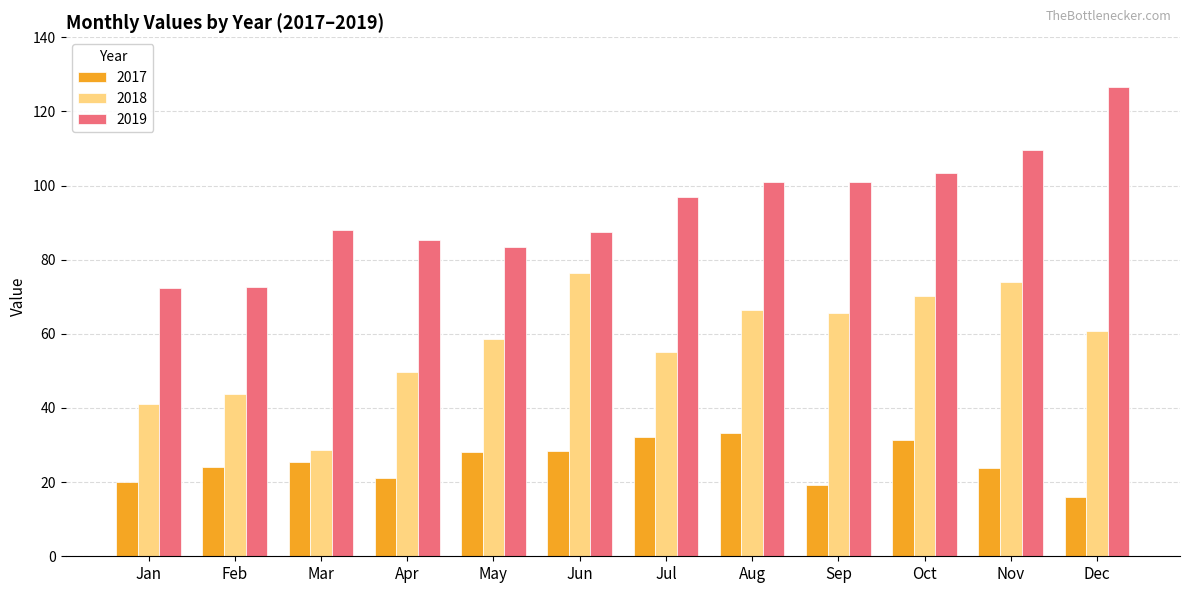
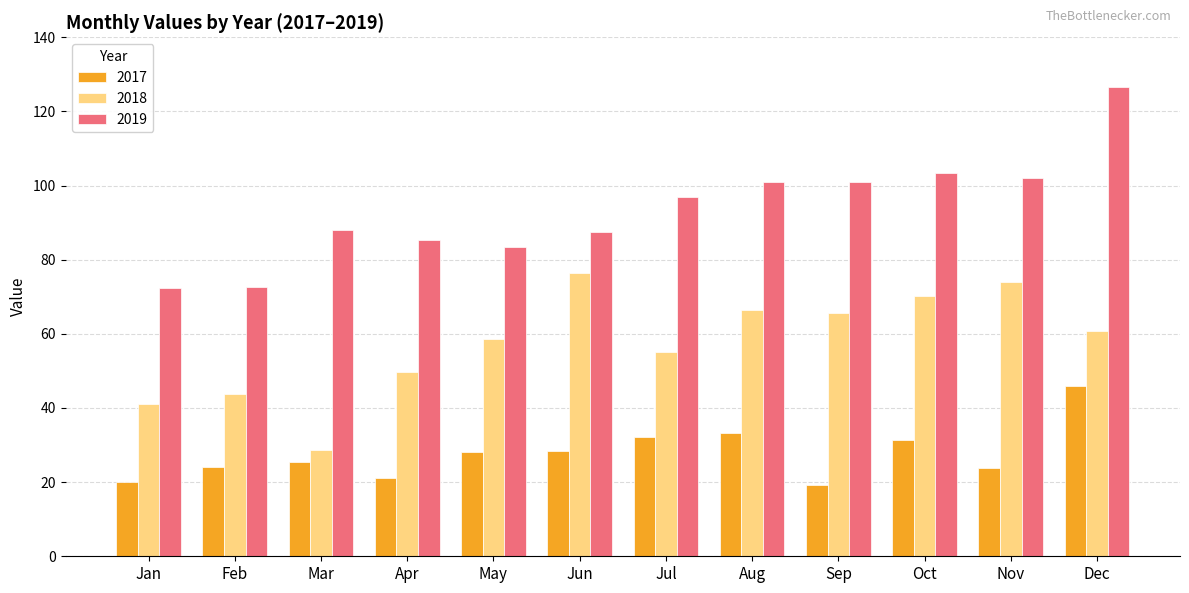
  {
    "2017": {
      "Jan": 20,
      "Feb": 24,
      "Mar": 26,
      "Apr": 21,
      "May": 28,
      "Jun": 28,
      "Jul": 32,
      "Aug": 33,
      "Sep": 19,
      "Oct": 31,
      "Nov": 24,
-     "Dec": 16
+     "Dec": 46
    },
    "2018": {
      "Jan": 41,
      "Feb": 44,
      "Mar": 29,
      "Apr": 50,
      "May": 59,
      "Jun": 76,
      "Jul": 55,
      "Aug": 66,
      "Sep": 66,
      "Oct": 70,
      "Nov": 74,
      "Dec": 61
    },
    "2019": {
      "Jan": 72,
      "Feb": 73,
      "Mar": 88,
      "Apr": 85,
      "May": 83,
      "Jun": 87,
      "Jul": 97,
      "Aug": 101,
      "Sep": 101,
      "Oct": 103,
-     "Nov": 110,
+     "Nov": 102,
      "Dec": 127
    }
  }
